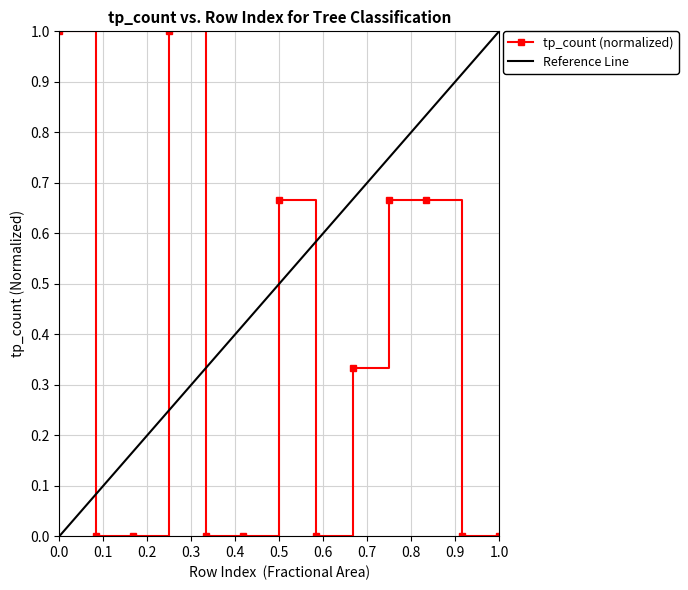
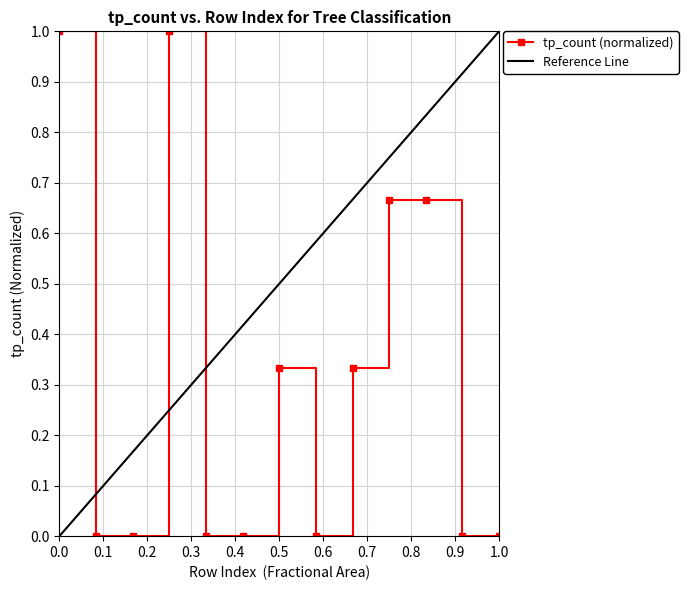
  {
    "tp_count (normalized)": {
      "0.0": 1.00,
-     "0.5": 0.67,
+     "0.5": 0.33,
      "1.0": 0.00
    },
    "Reference Line": {
      "0.0": 0.00,
      "1.0": 1.00
    }
  }
